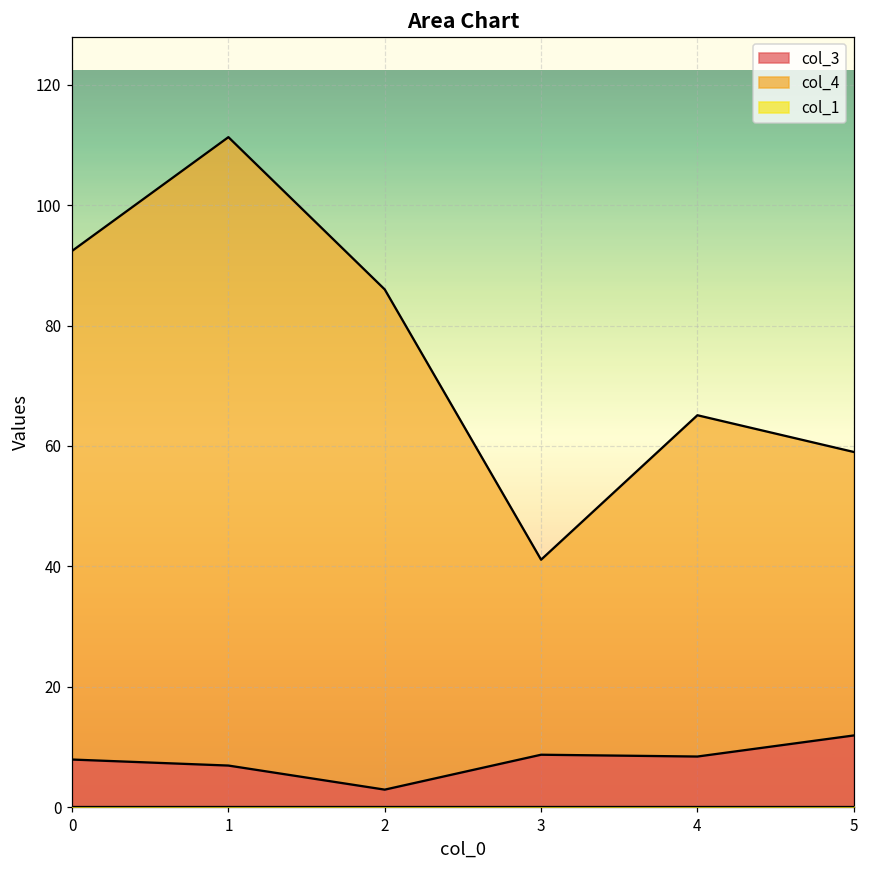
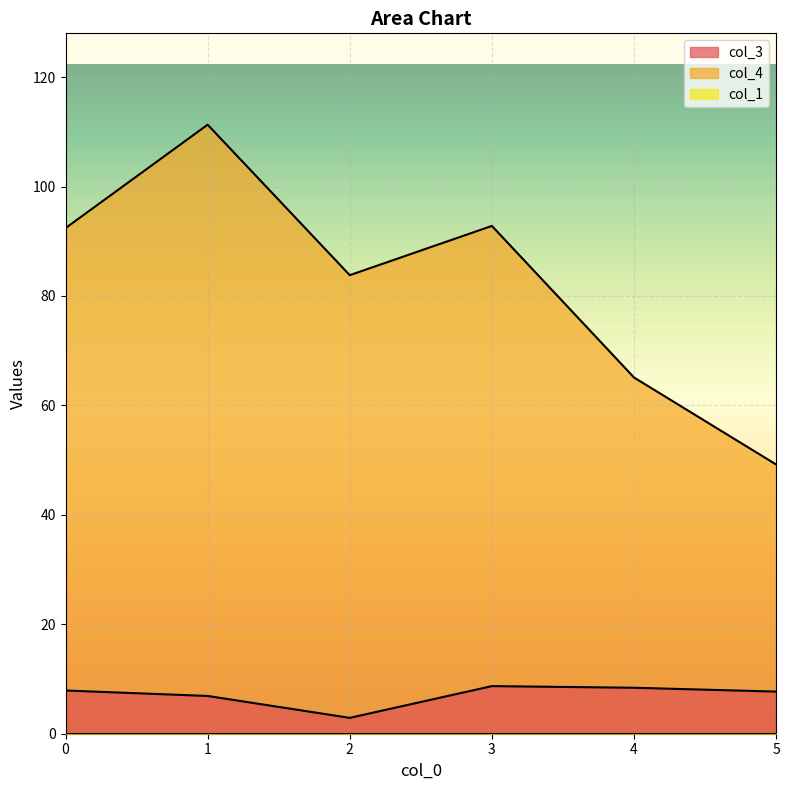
  {
    "col_3": {
      "0": 8,
      "1": 7,
      "2": 3,
      "3": 9,
      "4": 8,
-     "5": 12
+     "5": 8
    },
    "col_4": {
      "0": 92,
      "1": 111,
-     "2": 86,
-     "3": 41,
+     "2": 84,
+     "3": 93,
      "4": 65,
-     "5": 59
+     "5": 49
    },
    "col_1": {
      "0": 0,
      "1": 0,
      "2": 0,
      "3": 0,
      "4": 0,
      "5": 0
    }
  }
